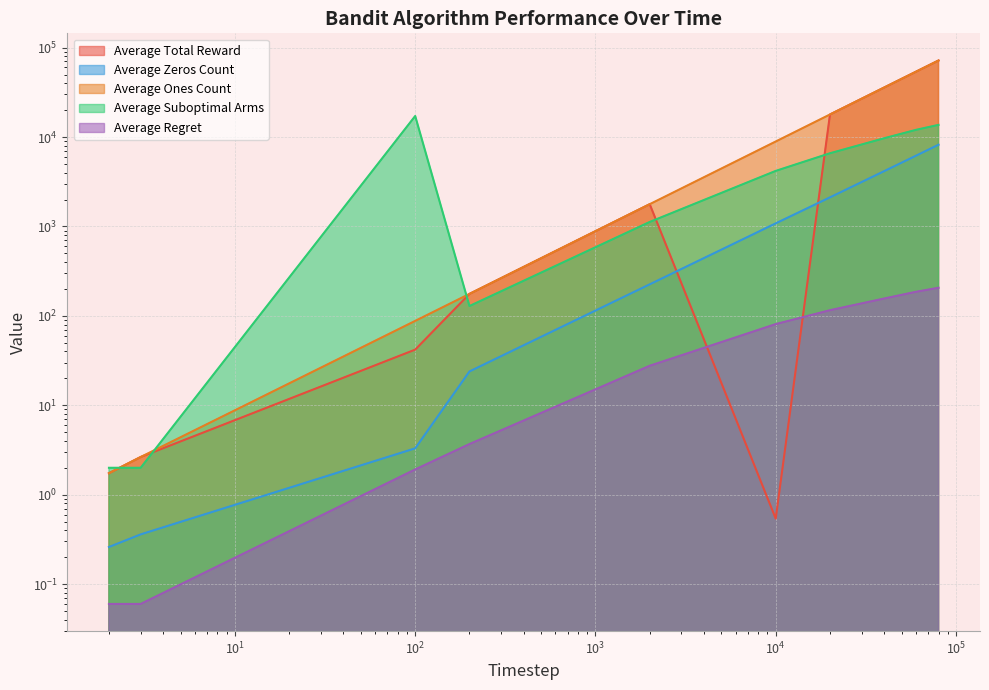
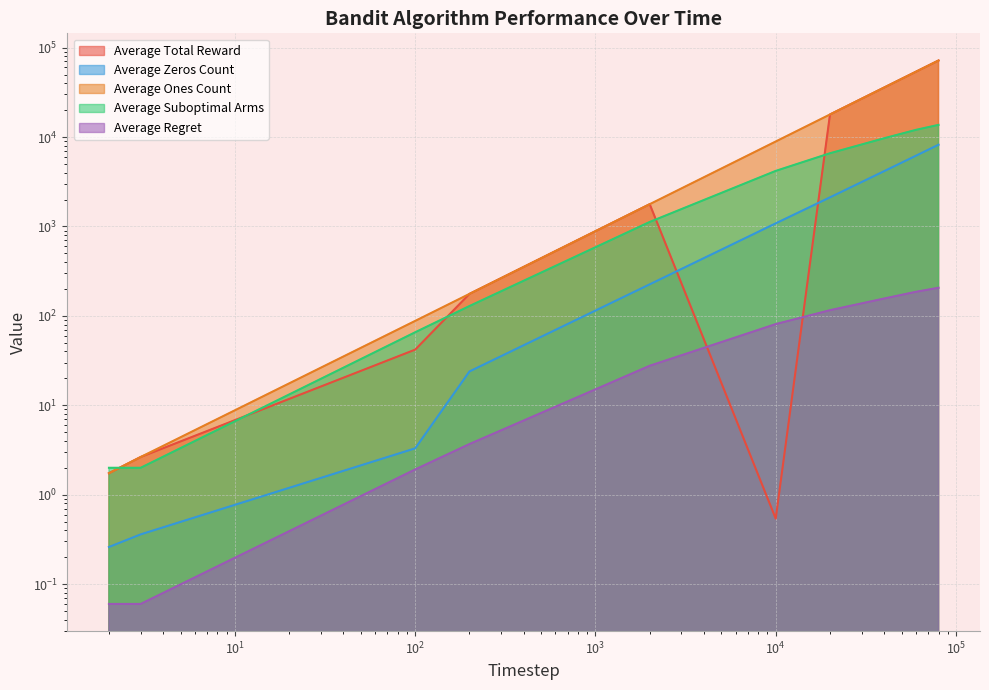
  {
    "Average Zeros Count": {
      "10^2": 3.3,
      "10^4": 1100
    },
    "Average Suboptimal Arms": {
-     "10^2": 17000,
+     "10^2": 70,
      "10^4": 4000
    },
    "Average Regret": {
      "10^2": 2,
      "10^4": 80
    }
  }
